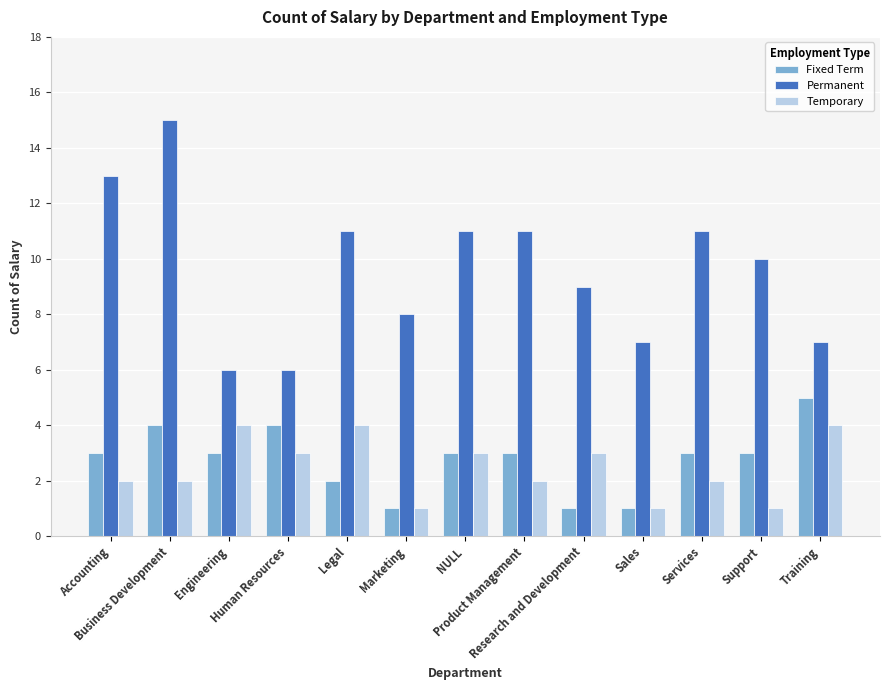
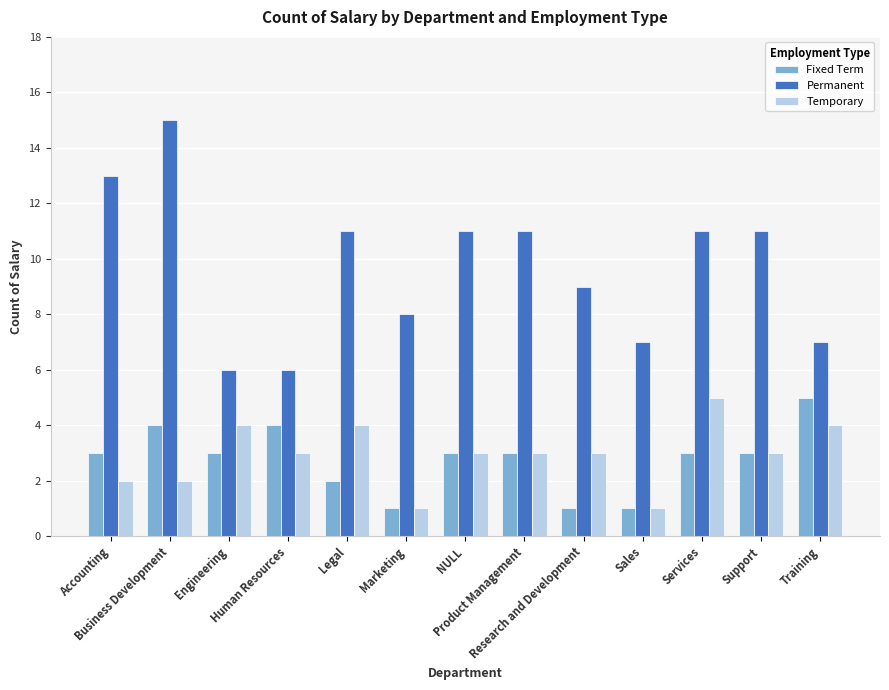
  {
    "Fixed Term": {
      "Accounting": 3,
      "Business Development": 4,
      "Engineering": 3,
      "Human Resources": 4,
      "Legal": 2,
      "Marketing": 1,
      "NULL": 3,
      "Product Management": 3,
      "Research and Development": 1,
      "Sales": 1,
      "Services": 3,
      "Support": 3,
      "Training": 5
    },
    "Permanent": {
      "Accounting": 13,
      "Business Development": 15,
      "Engineering": 6,
      "Human Resources": 6,
      "Legal": 11,
      "Marketing": 8,
      "NULL": 11,
      "Product Management": 11,
      "Research and Development": 9,
      "Sales": 7,
      "Services": 11,
-     "Support": 10,
+     "Support": 11,
      "Training": 7
    },
    "Temporary": {
      "Accounting": 2,
      "Business Development": 2,
      "Engineering": 4,
      "Human Resources": 3,
      "Legal": 4,
      "Marketing": 1,
      "NULL": 3,
-     "Product Management": 2,
+     "Product Management": 3,
      "Research and Development": 3,
      "Sales": 1,
-     "Services": 2,
-     "Support": 1,
+     "Services": 5,
+     "Support": 3,
      "Training": 4
    }
  }
